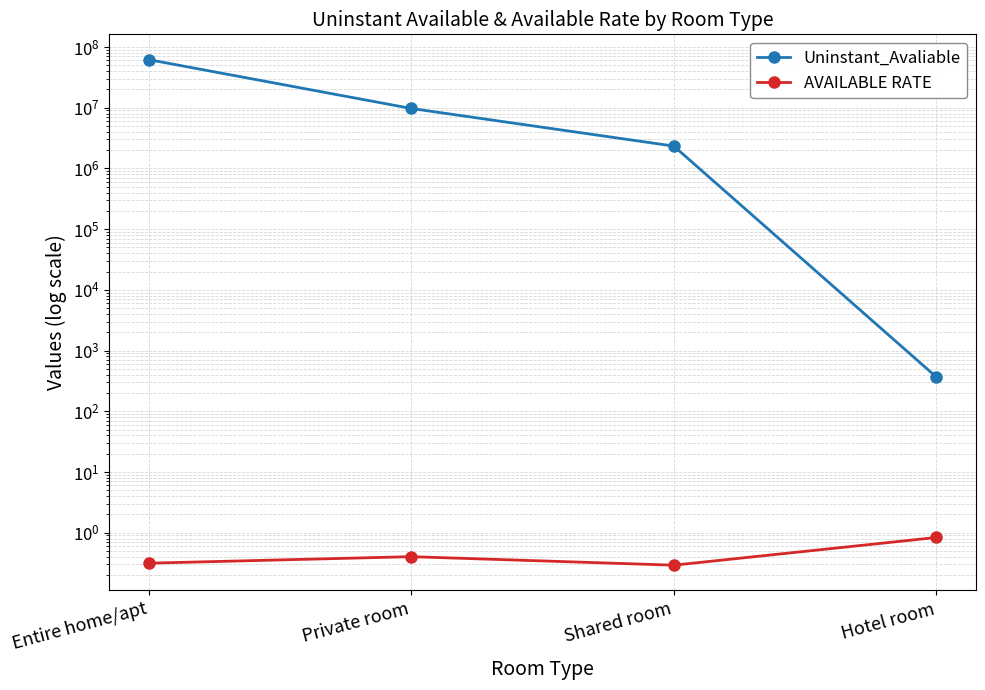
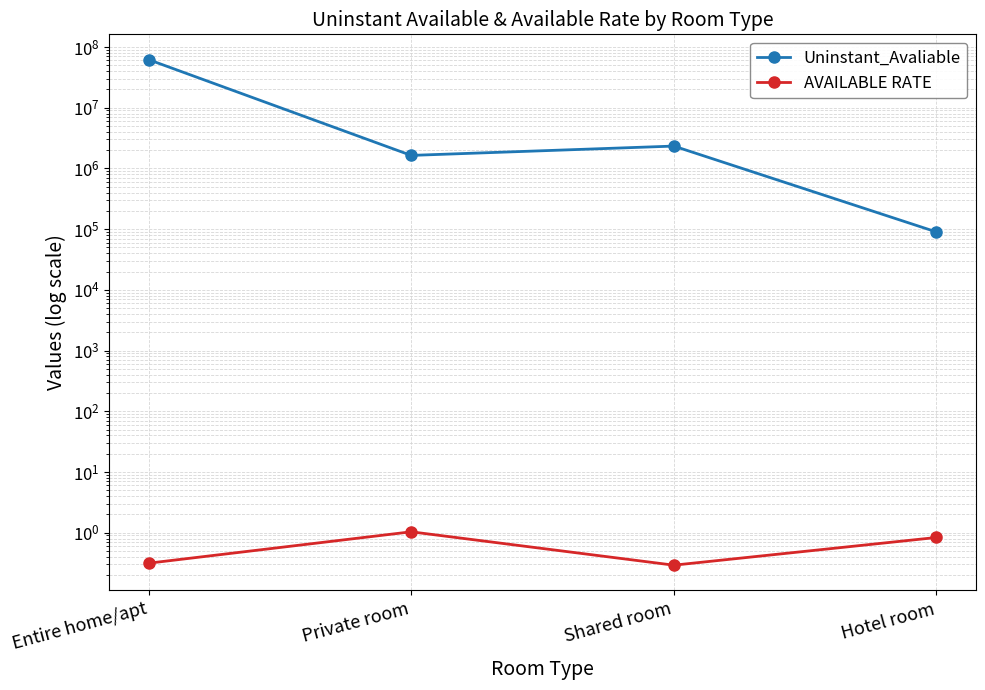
  {
    "Uninstant_Avaliable": {
      "Entire home/apt": 60000000,
-     "Private room": 10000000,
+     "Private room": 1600000,
      "Shared room": 2300000,
-     "Hotel room": 400
+     "Hotel room": 90000
    },
    "AVAILABLE RATE": {
      "Entire home/apt": 0.3,
-     "Private room": 0.4,
+     "Private room": 1.0,
      "Shared room": 0.3,
      "Hotel room": 0.8
    }
  }
